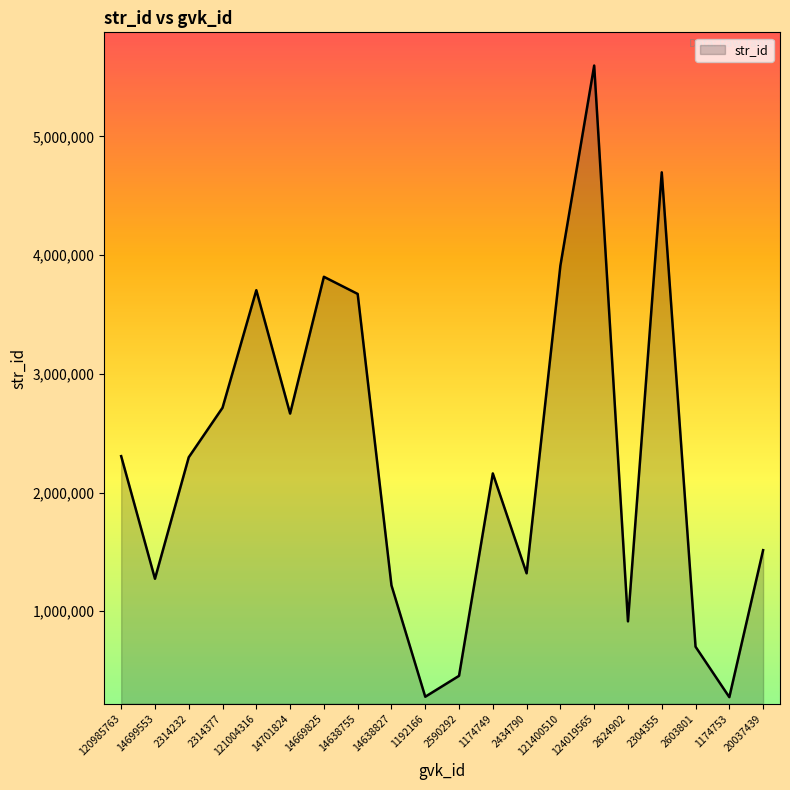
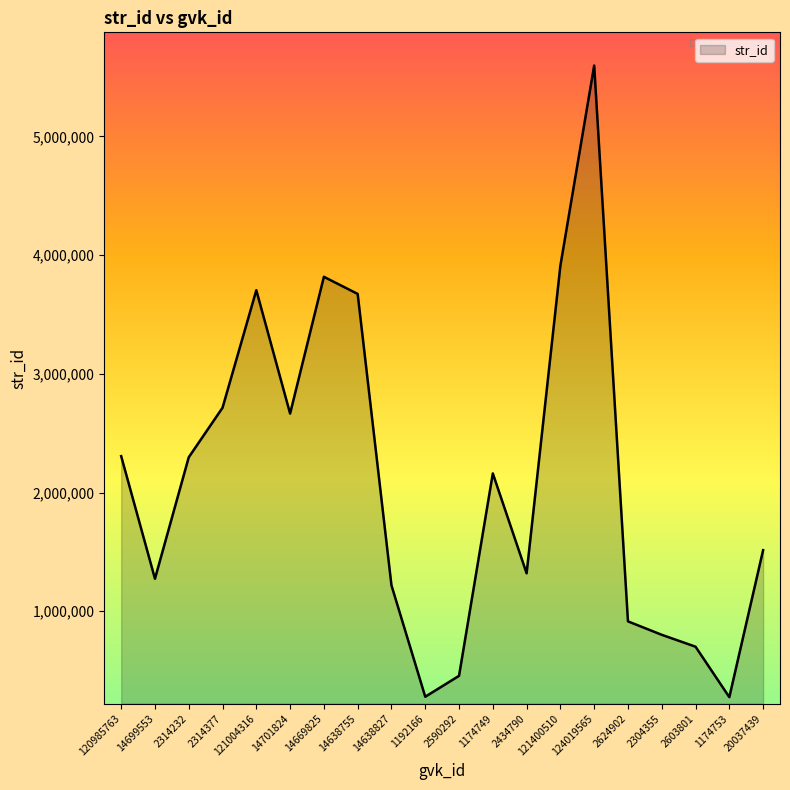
  {
    "120985763": "2,310,000",
    "14699553": "1,270,000",
    "2314232": "2,300,000",
    "2314377": "2,710,000",
    "121004316": "3,700,000",
    "14701824": "2,670,000",
    "14669825": "3,820,000",
    "14638755": "3,670,000",
    "14638827": "1,220,000",
    "1192166": "280,000",
    "2590292": "460,000",
    "1174749": "2,160,000",
    "2434790": "1,320,000",
    "121400510": "3,910,000",
    "124019565": "5,600,000",
    "2624902": "910,000",
-   "2304355": "4,700,000",
+   "2304355": "800,000",
    "2603801": "700,000",
    "1174753": "280,000",
    "20037439": "1,510,000"
  }
